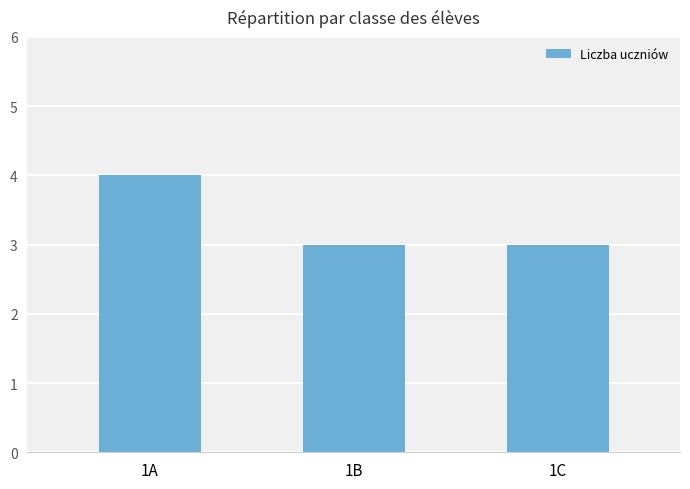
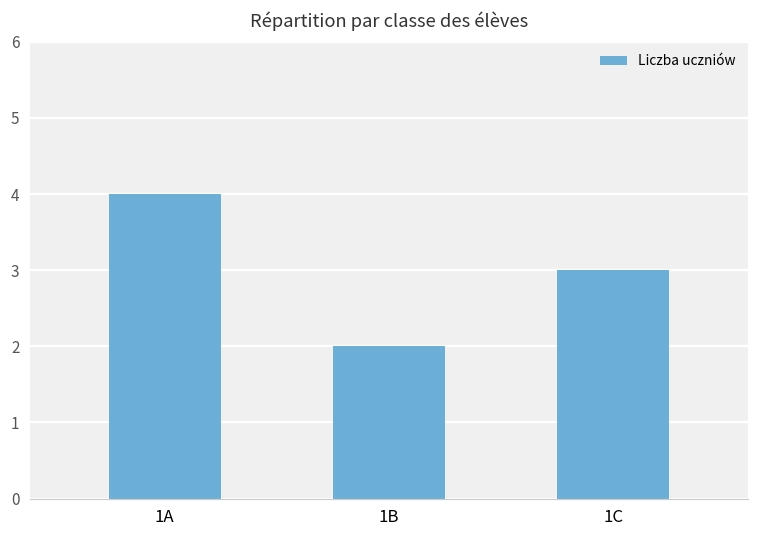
  {
    "1A": 4,
-   "1B": 3,
+   "1B": 2,
    "1C": 3
  }
